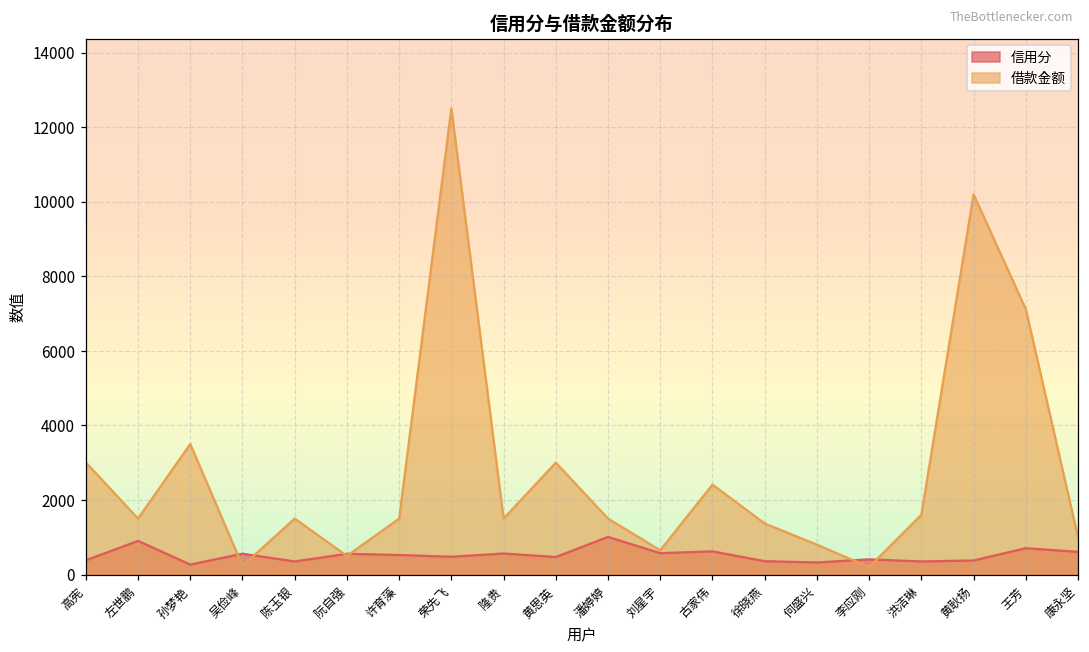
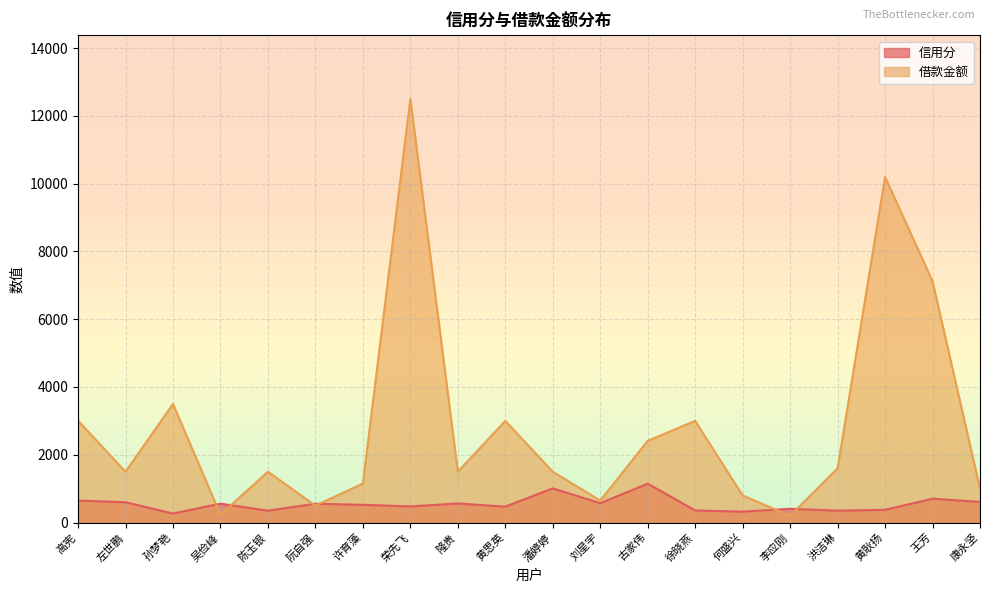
  {
    "信用分": {
-     "高宪": 400,
-     "左世鹏": 900,
+     "高宪": 700,
+     "左世鹏": 600,
      "孙梦艳": 300,
      "吴俭峰": 600,
      "陈玉银": 400,
      "许育藻": 500,
      "荣先飞": 500,
      "隆贵": 600,
      "黄思英": 500,
      "潘婷婷": 1000,
      "刘星宇": 600,
-     "古家伟": 600,
+     "古家伟": 1100,
      "徐晓燕": 400,
      "何盛兴": 300,
      "李应刚": 400,
      "洪洁琳": 400,
      "黄耿扬": 400,
      "王芳": 700,
      "康永坚": 600
    },
    "借款金额": {
      "高宪": 3000,
      "左世鹏": 1500,
      "孙梦艳": 3500,
      "吴俭峰": 200,
      "陈玉银": 1500,
-     "许育藻": 1500,
+     "许育藻": 1200,
      "荣先飞": 12500,
      "隆贵": 1500,
      "黄思英": 3000,
      "潘婷婷": 1500,
      "刘星宇": 700,
      "古家伟": 2400,
-     "徐晓燕": 1400,
+     "徐晓燕": 3000,
      "何盛兴": 800,
      "李应刚": 200,
      "洪洁琳": 1600,
      "黄耿扬": 10200,
      "王芳": 7100,
      "康永坚": 1000
    }
  }
